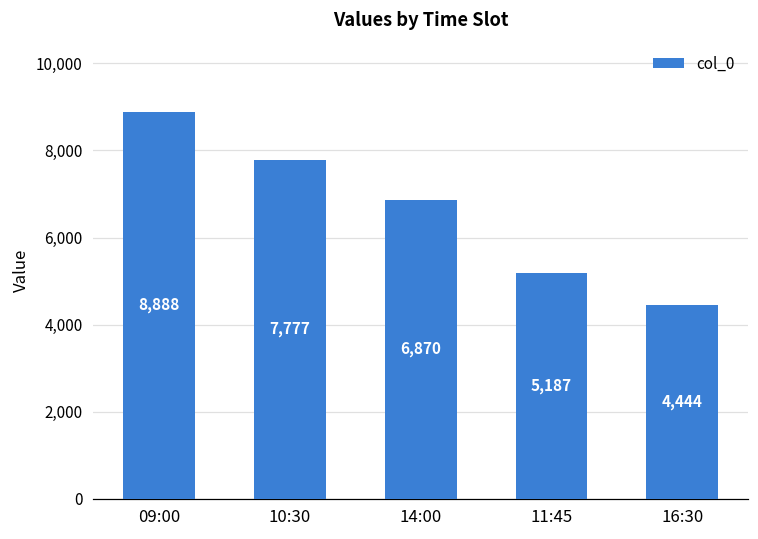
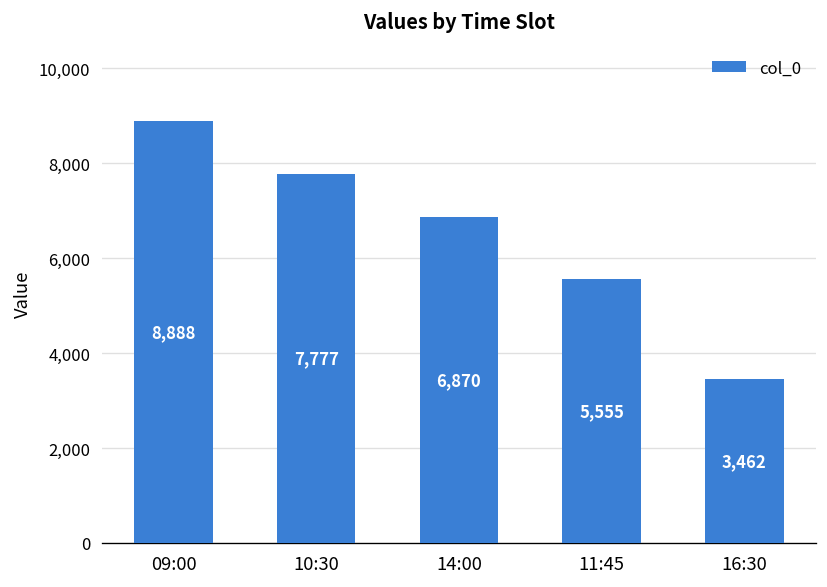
  {
    "09:00": "8,888",
    "10:30": "7,777",
    "14:00": "6,870",
-   "11:45": "5,187",
-   "16:30": "4,444"
+   "11:45": "5,555",
+   "16:30": "3,462"
  }
